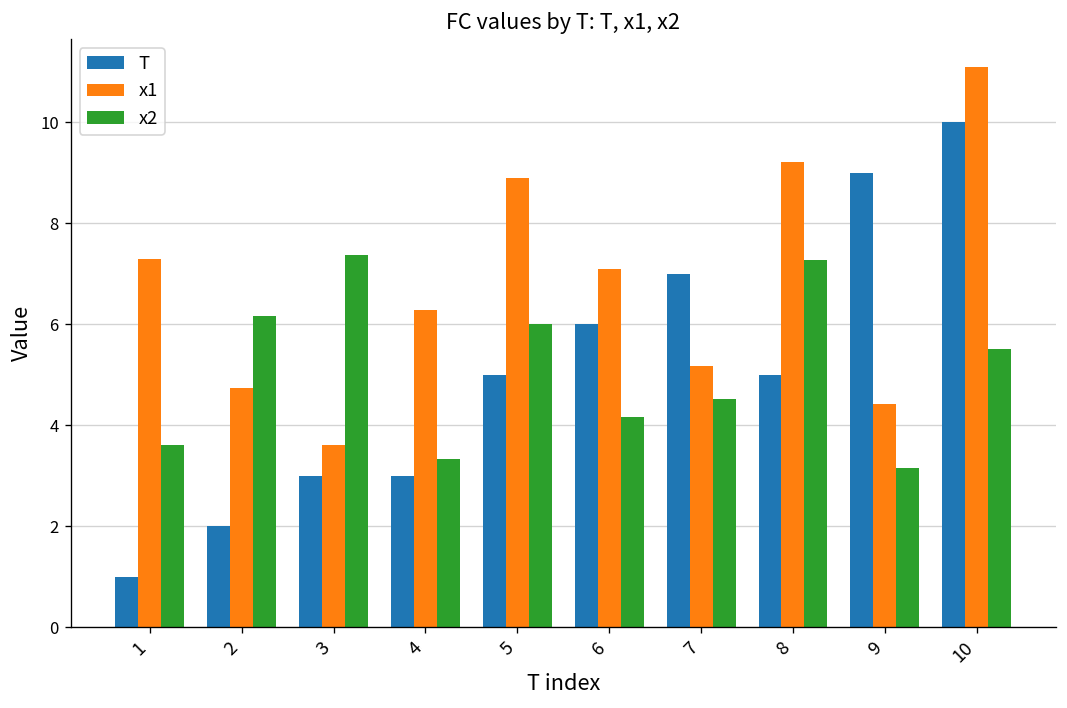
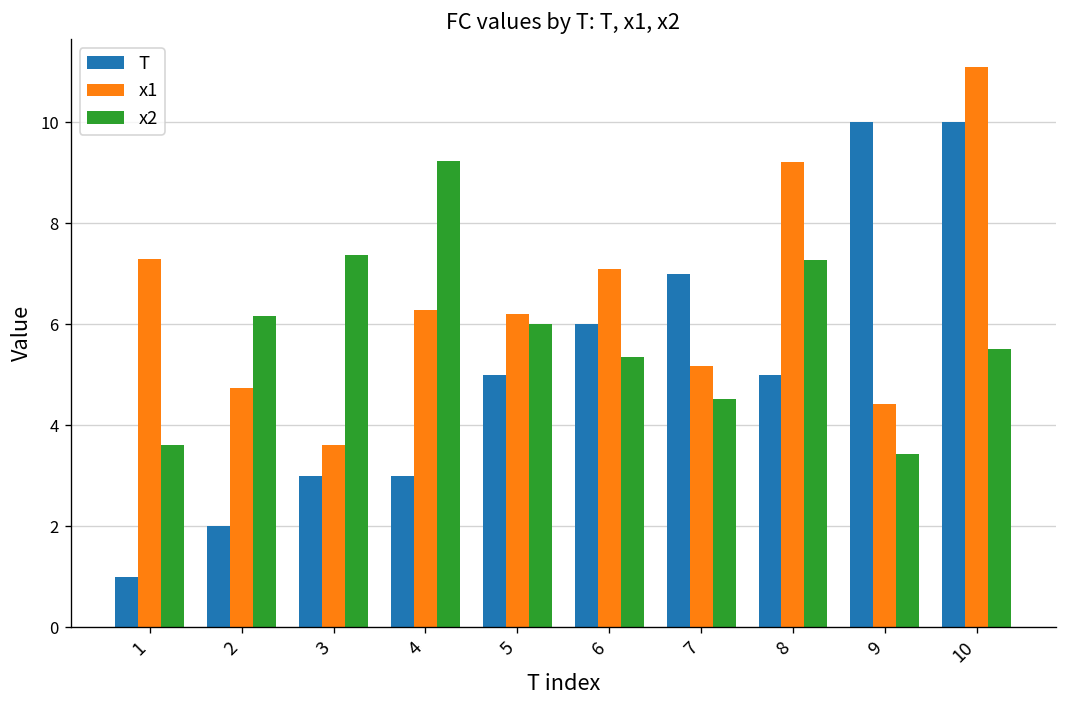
  {
    "T": {
      "1": 1,
      "2": 2,
      "3": 3,
      "4": 3,
      "5": 5,
      "6": 6,
      "7": 7,
      "8": 5,
-     "9": 9,
+     "9": 10,
      "10": 10
    },
    "x1": {
      "1": 7.3,
      "2": 4.7,
      "3": 3.6,
      "4": 6.3,
-     "5": 8.9,
+     "5": 6.2,
      "6": 7.1,
      "7": 5.2,
      "8": 9.2,
      "9": 4.4,
      "10": 11.1
    },
    "x2": {
      "1": 3.6,
      "2": 6.2,
      "3": 7.4,
-     "4": 3.3,
+     "4": 9.2,
      "5": 6.0,
-     "6": 4.2,
+     "6": 5.3,
      "7": 4.5,
      "8": 7.3,
-     "9": 3.2,
+     "9": 3.4,
      "10": 5.5
    }
  }
